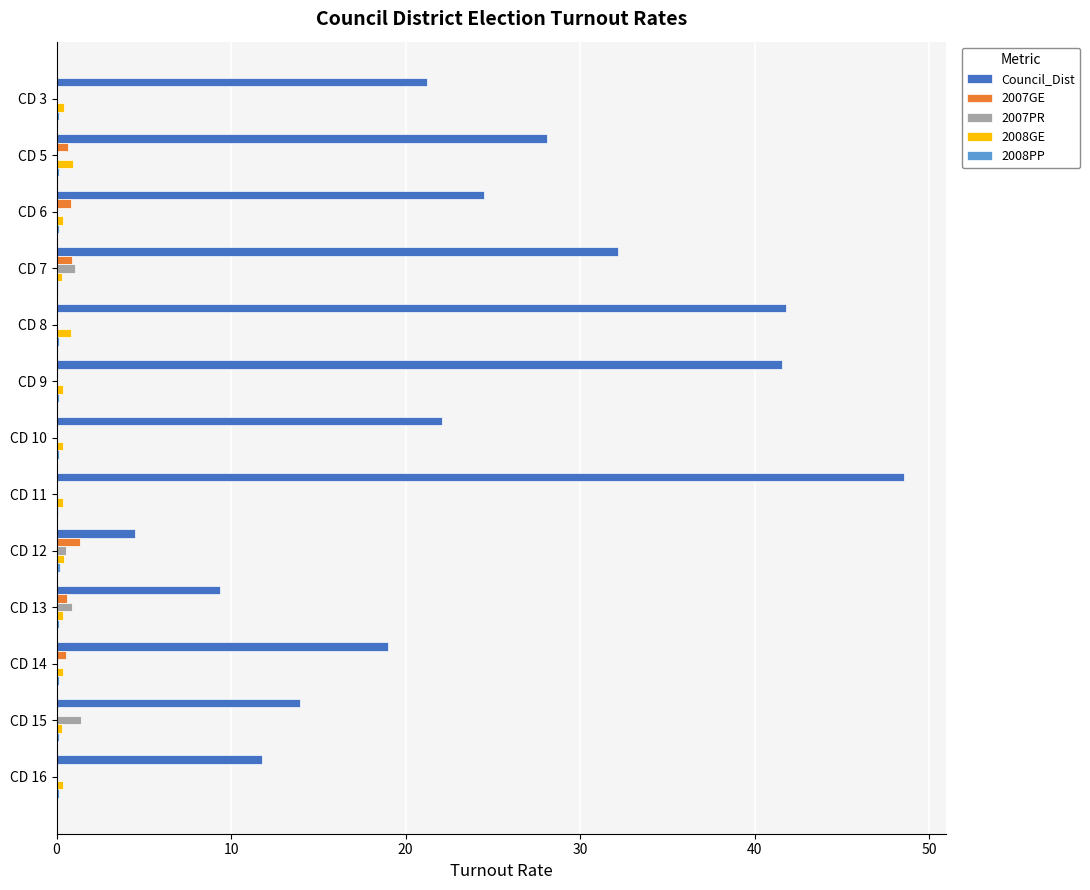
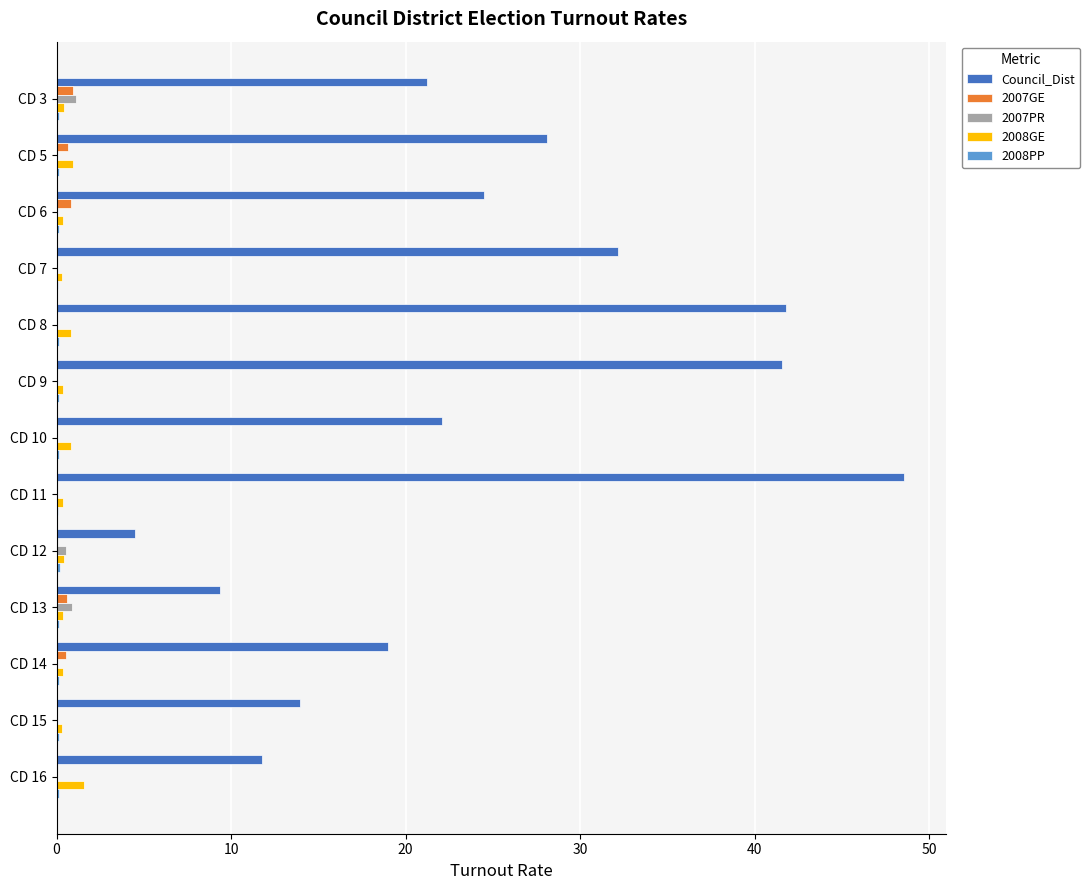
  {
    "2007GE": {
-     "CD 3": 0.0,
+     "CD 3": 1.0,
      "CD 5": 0.6,
      "CD 6": 0.8,
-     "CD 7": 0.9,
-     "CD 12": 1.3,
+     "CD 7": 0.0,
+     "CD 12": 0.0,
      "CD 13": 0.6,
      "CD 14": 0.5
    },
    "2007PR": {
-     "CD 3": 0.0,
-     "CD 7": 1.0,
+     "CD 3": 1.1,
+     "CD 7": 0.0,
      "CD 12": 0.6,
      "CD 13": 0.9,
-     "CD 15": 1.4
+     "CD 15": 0.0
    },
    "2008GE": {
      "CD 3": 0.4,
      "CD 5": 0.9,
      "CD 6": 0.3,
      "CD 7": 0.3,
      "CD 8": 0.9,
      "CD 9": 0.4,
-     "CD 10": 0.3,
+     "CD 10": 0.8,
      "CD 11": 0.4,
      "CD 12": 0.4,
      "CD 13": 0.4,
      "CD 14": 0.4,
      "CD 15": 0.3,
-     "CD 16": 0.4
+     "CD 16": 1.6
    }
  }
